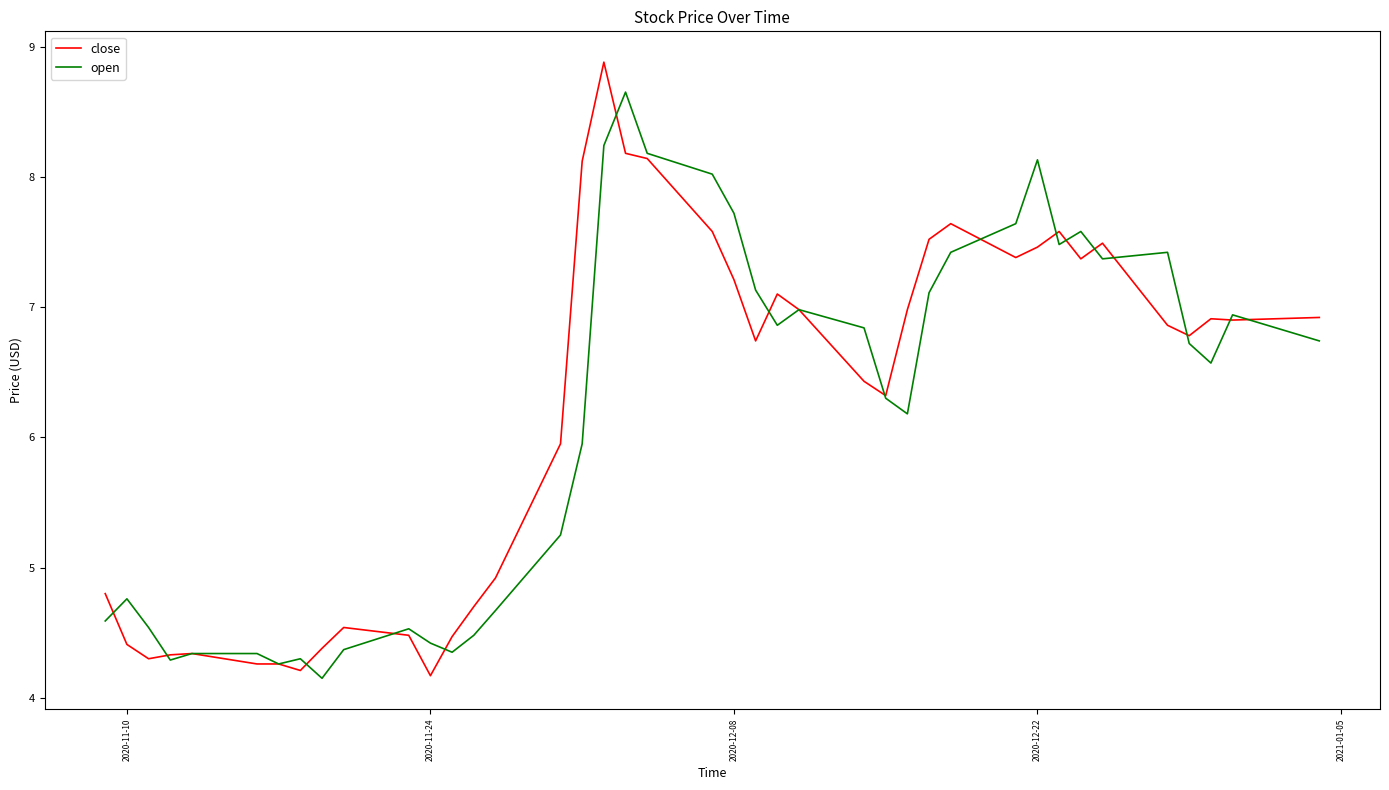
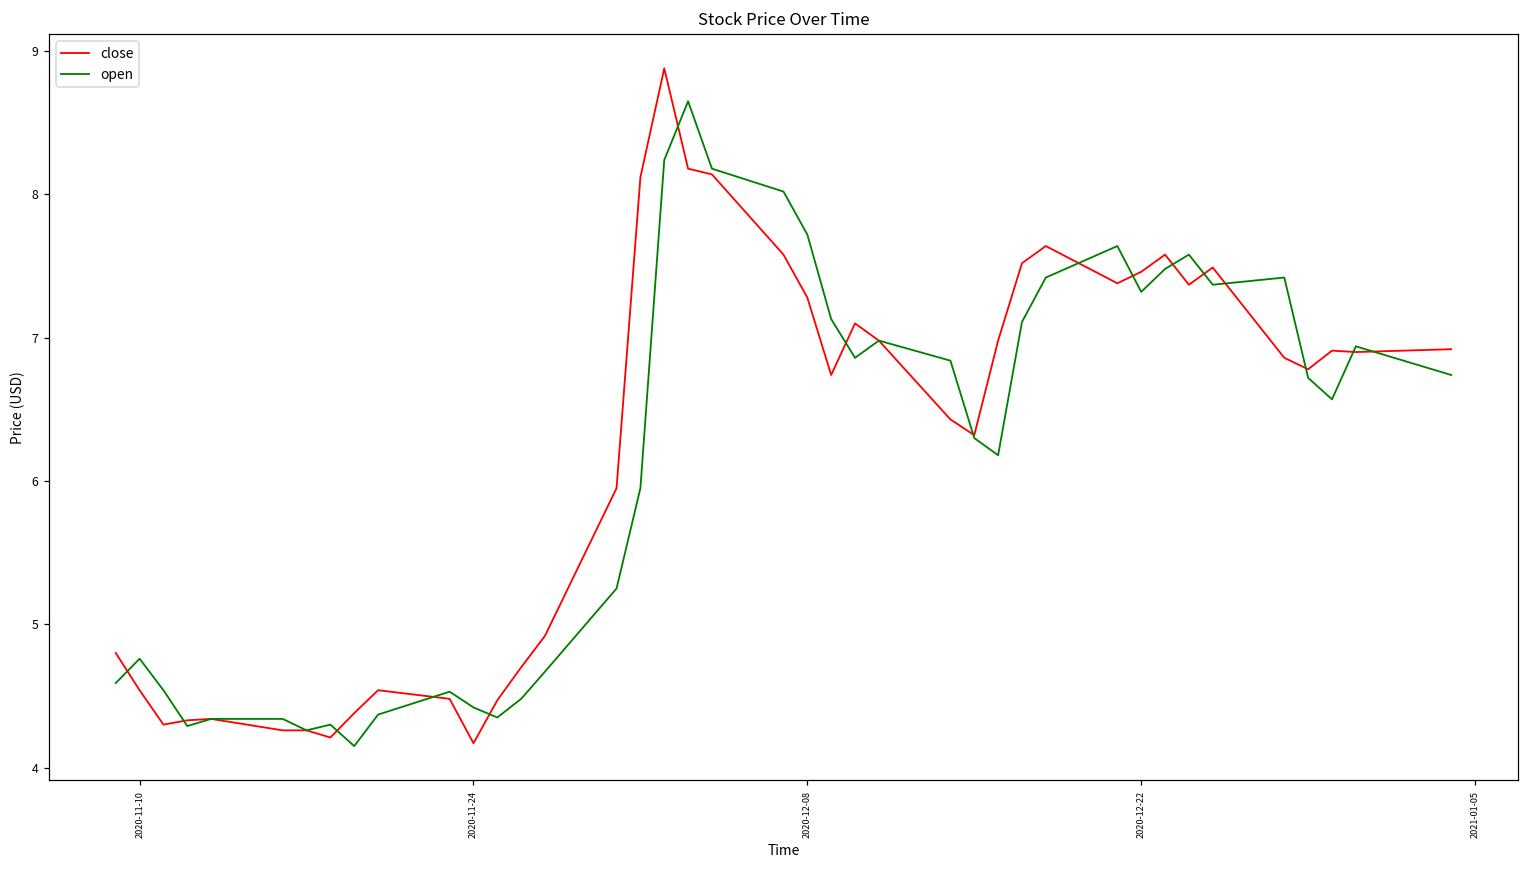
  {
    "close": {
-     "2020-11-10": 4.41,
+     "2020-11-10": 4.54,
      "2020-11-24": 4.17,
-     "2020-12-08": 7.21,
+     "2020-12-08": 7.28,
      "2020-12-22": 7.46
    },
    "open": {
      "2020-11-10": 4.76,
      "2020-11-24": 4.42,
      "2020-12-08": 7.72,
-     "2020-12-22": 8.13
+     "2020-12-22": 7.32
    }
  }
